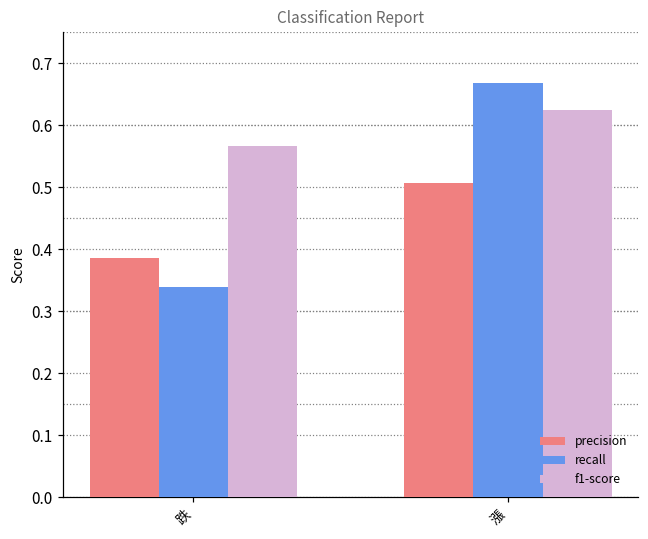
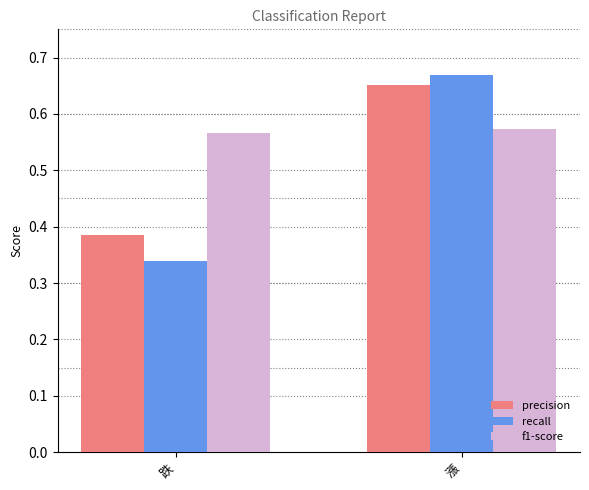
  {
    "precision": {
      "跌": 0.39,
-     "漲": 0.51
+     "漲": 0.65
    },
    "recall": {
      "跌": 0.34,
      "漲": 0.67
    },
    "f1-score": {
      "跌": 0.57,
-     "漲": 0.62
+     "漲": 0.57
    }
  }
